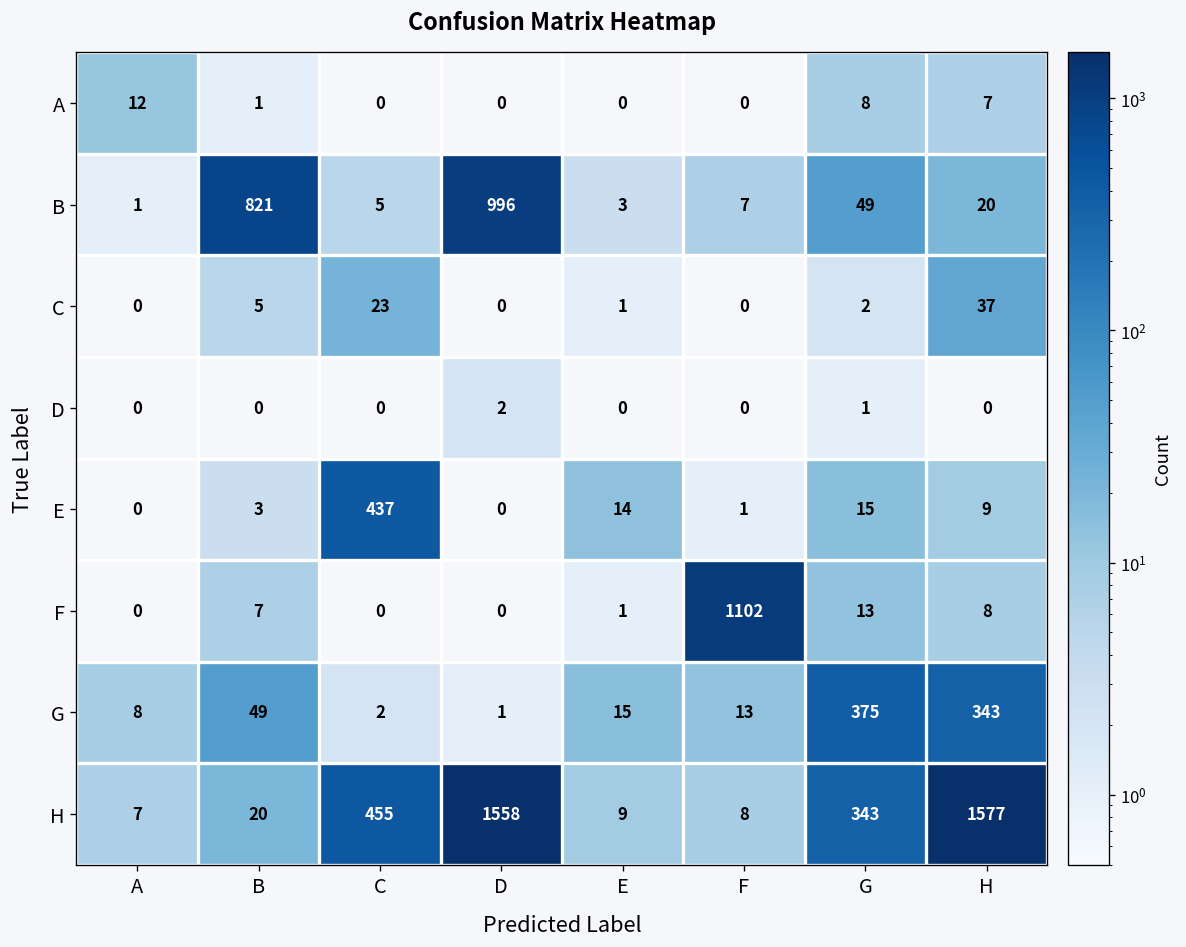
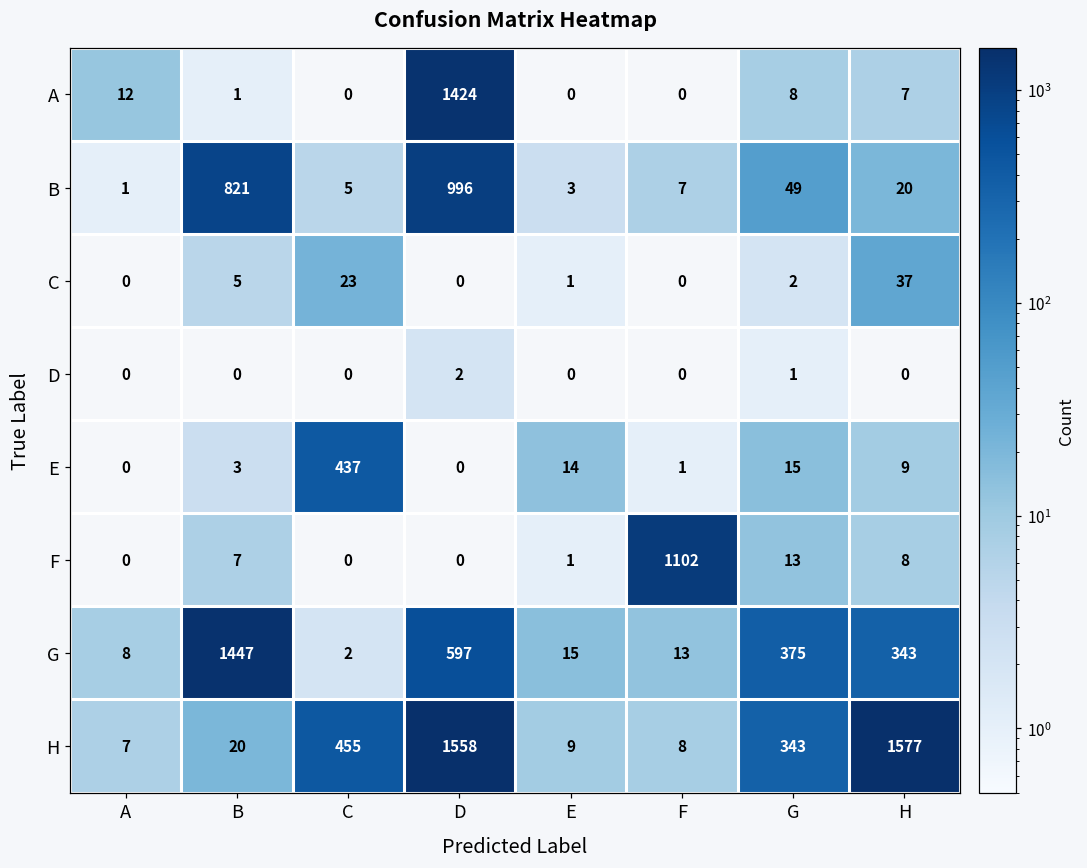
  {
    "A": {
      "A": 12,
      "B": 1,
      "C": 0,
-     "D": 0,
+     "D": 1424,
      "E": 0,
      "F": 0,
      "G": 8,
      "H": 7
    },
    "B": {
      "A": 1,
      "B": 821,
      "C": 5,
      "D": 996,
      "E": 3,
      "F": 7,
      "G": 49,
      "H": 20
    },
    "C": {
      "A": 0,
      "B": 5,
      "C": 23,
      "D": 0,
      "E": 1,
      "F": 0,
      "G": 2,
      "H": 37
    },
    "D": {
      "A": 0,
      "B": 0,
      "C": 0,
      "D": 2,
      "E": 0,
      "F": 0,
      "G": 1,
      "H": 0
    },
    "E": {
      "A": 0,
      "B": 3,
      "C": 437,
      "D": 0,
      "E": 14,
      "F": 1,
      "G": 15,
      "H": 9
    },
    "F": {
      "A": 0,
      "B": 7,
      "C": 0,
      "D": 0,
      "E": 1,
      "F": 1102,
      "G": 13,
      "H": 8
    },
    "G": {
      "A": 8,
-     "B": 49,
+     "B": 1447,
      "C": 2,
-     "D": 1,
+     "D": 597,
      "E": 15,
      "F": 13,
      "G": 375,
      "H": 343
    },
    "H": {
      "A": 7,
      "B": 20,
      "C": 455,
      "D": 1558,
      "E": 9,
      "F": 8,
      "G": 343,
      "H": 1577
    }
  }
